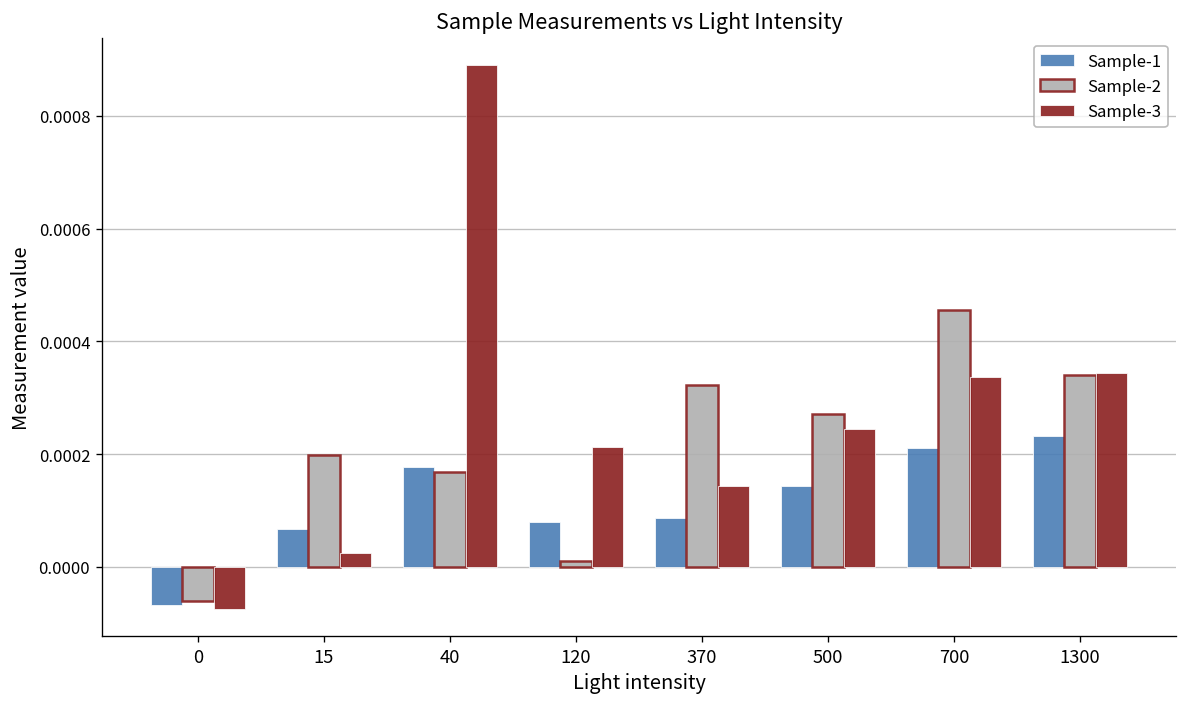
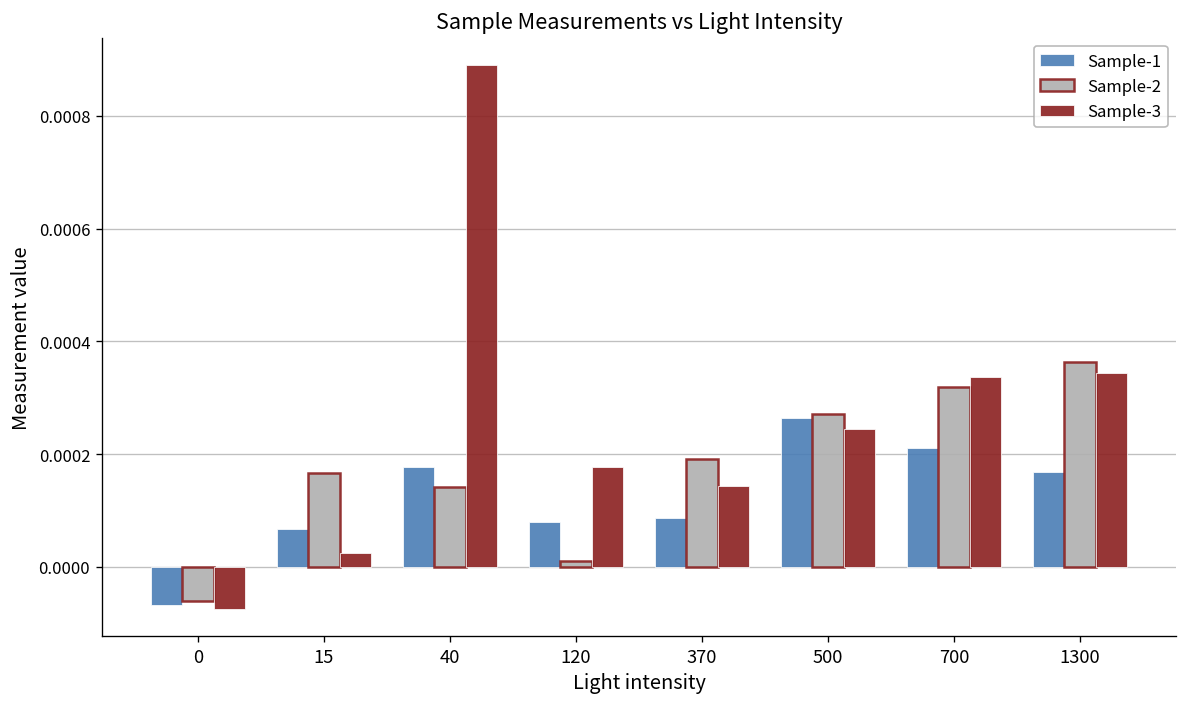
  {
    "Sample-1": {
      "0": -0.00007,
      "15": 0.00007,
      "40": 0.00018,
      "120": 0.00008,
      "370": 0.00009,
-     "500": 0.00014,
+     "500": 0.00026,
      "700": 0.00021,
-     "1300": 0.00023
+     "1300": 0.00017
    },
    "Sample-2": {
      "0": -0.00006,
-     "15": 0.00020,
-     "40": 0.00017,
+     "15": 0.00017,
+     "40": 0.00014,
      "120": 0.00001,
-     "370": 0.00032,
+     "370": 0.00019,
      "500": 0.00027,
-     "700": 0.00046,
-     "1300": 0.00034
+     "700": 0.00032,
+     "1300": 0.00036
    },
    "Sample-3": {
      "0": -0.00007,
      "15": 0.00003,
      "40": 0.00089,
-     "120": 0.00021,
+     "120": 0.00018,
      "370": 0.00014,
      "500": 0.00025,
      "700": 0.00034,
      "1300": 0.00034
    }
  }
